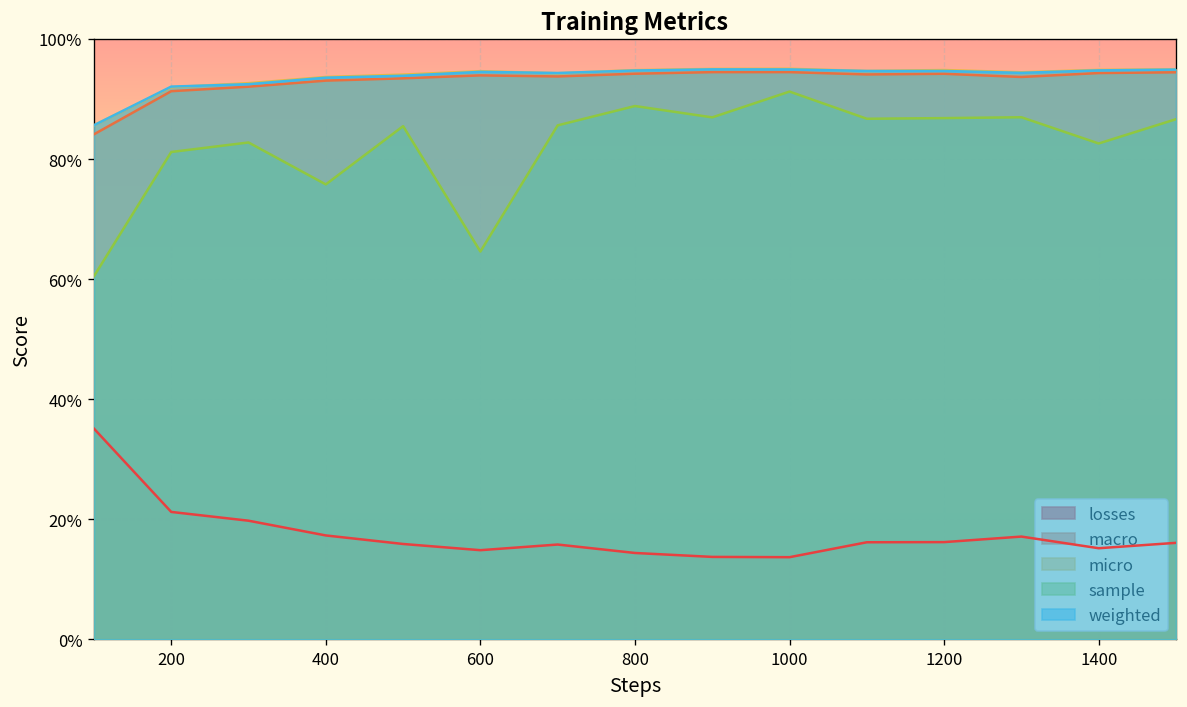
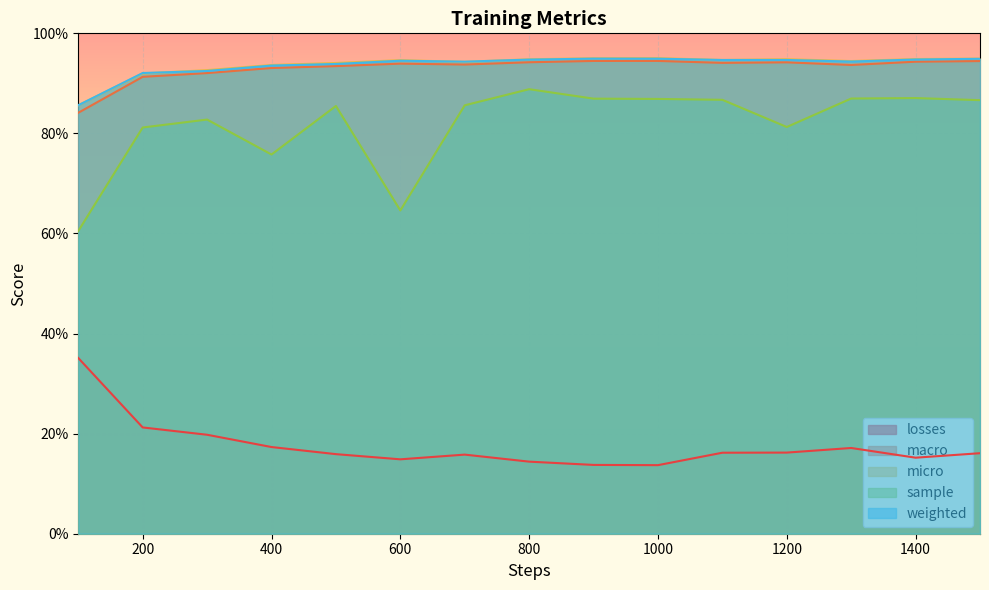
  {
    "sample": {
      "200": "81%",
      "400": "76%",
      "600": "65%",
      "800": "89%",
-     "1000": "91%",
-     "1200": "87%",
-     "1400": "83%"
+     "1000": "87%",
+     "1200": "81%",
+     "1400": "87%"
    }
  }
